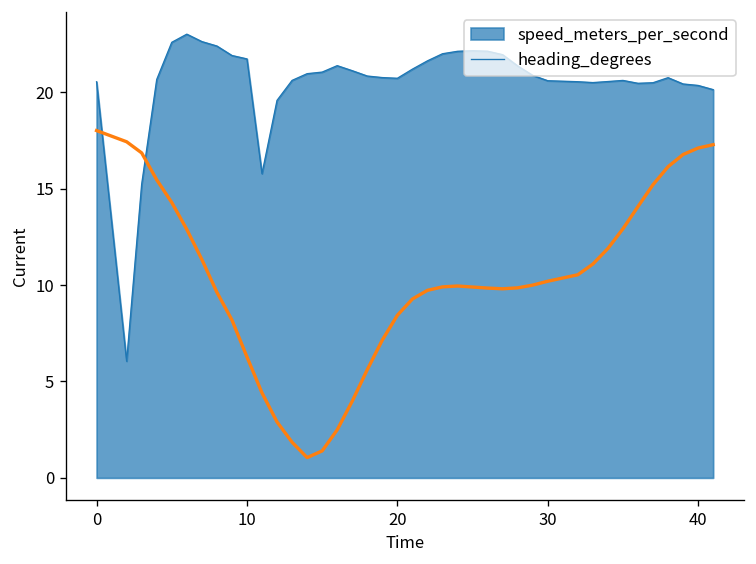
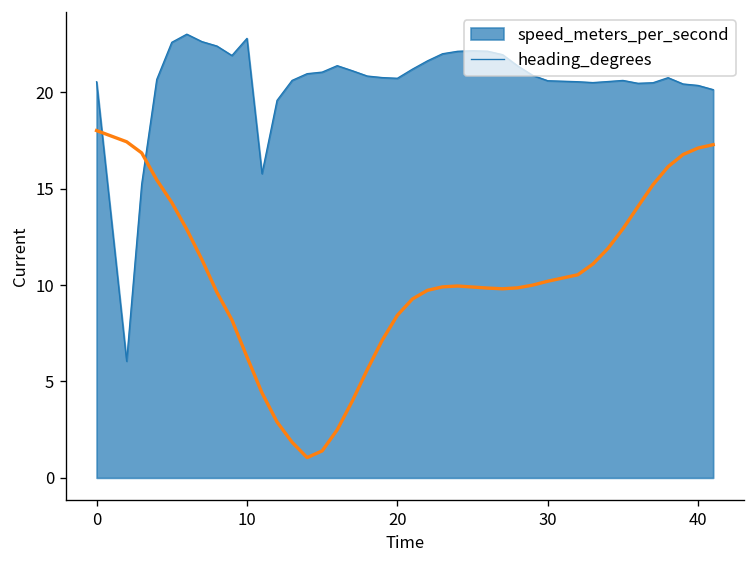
  {
    "speed_meters_per_second": {
      "0": 20.5,
-     "10": 21.7,
+     "10": 22.8,
      "20": 20.7,
      "30": 20.6,
      "40": 20.4
    }
  }
